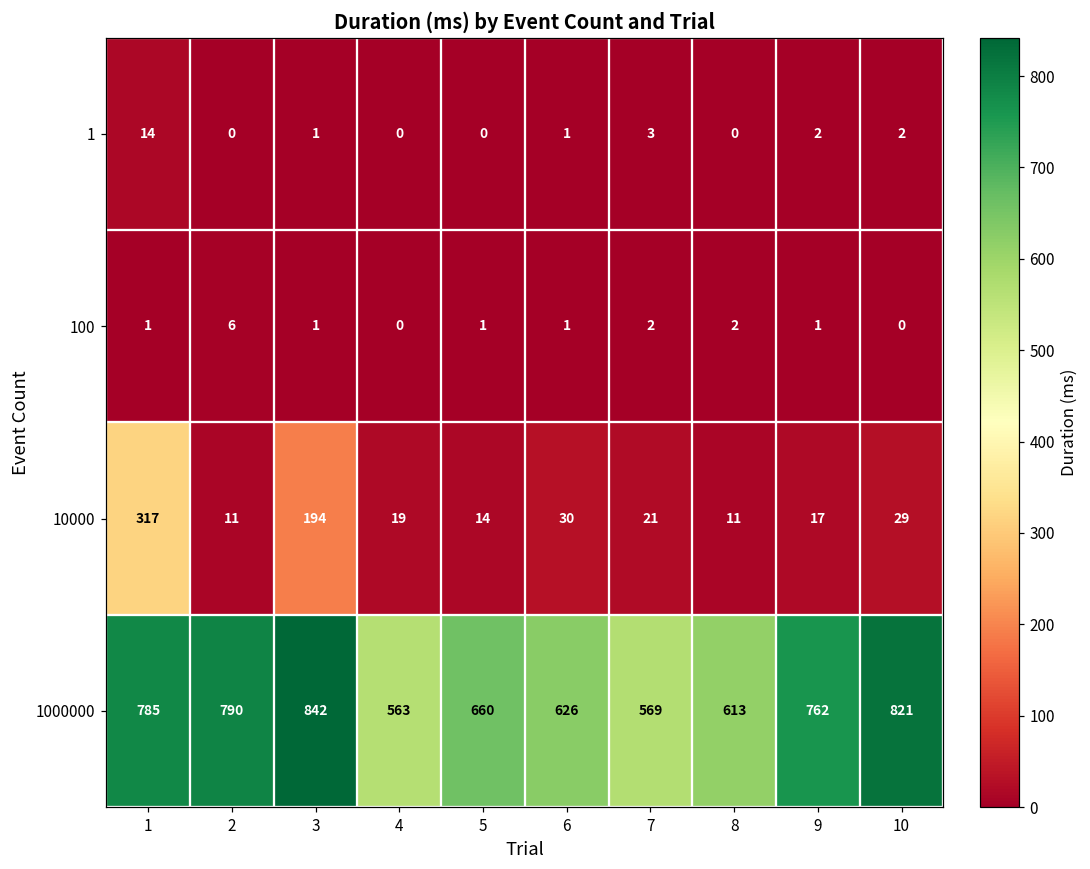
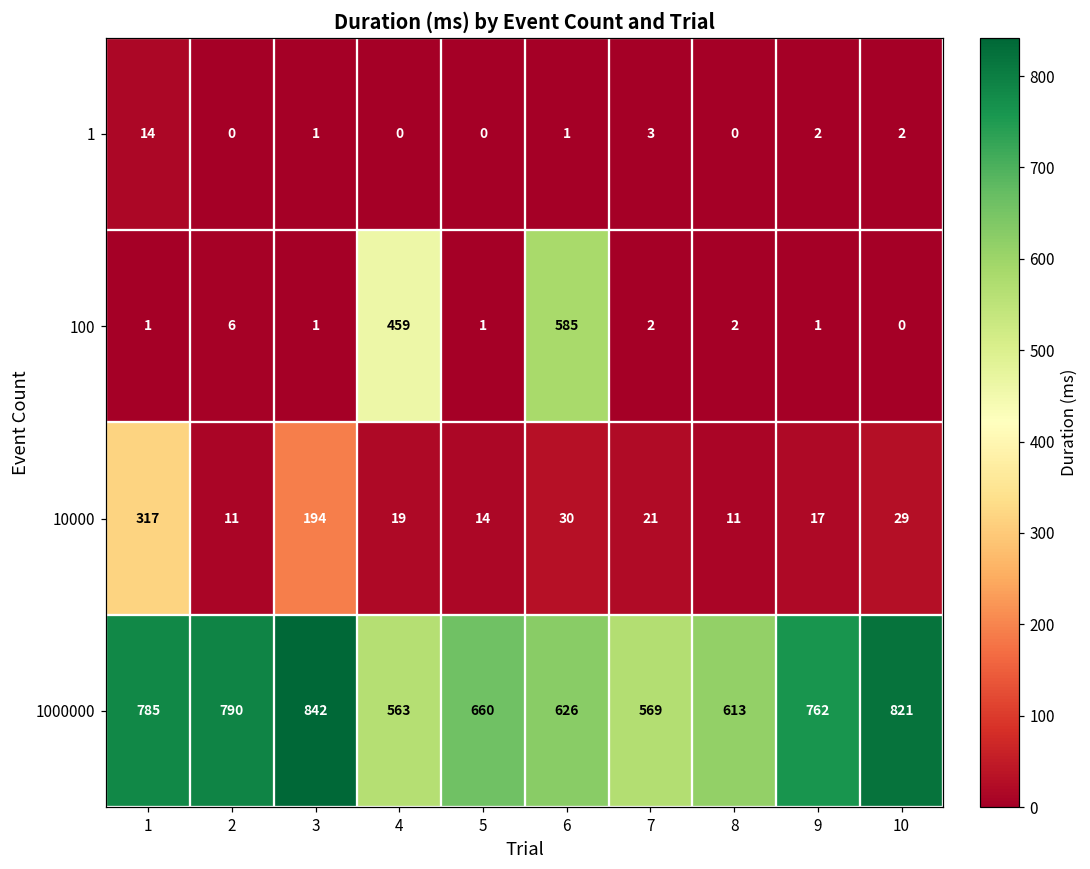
  {
    "1": {
      "1": 14,
      "2": 0,
      "3": 1,
      "4": 0,
      "5": 0,
      "6": 1,
      "7": 3,
      "8": 0,
      "9": 2,
      "10": 2
    },
    "100": {
      "1": 1,
      "2": 6,
      "3": 1,
-     "4": 0,
+     "4": 459,
      "5": 1,
-     "6": 1,
+     "6": 585,
      "7": 2,
      "8": 2,
      "9": 1,
      "10": 0
    },
    "10000": {
      "1": 317,
      "2": 11,
      "3": 194,
      "4": 19,
      "5": 14,
      "6": 30,
      "7": 21,
      "8": 11,
      "9": 17,
      "10": 29
    },
    "1000000": {
      "1": 785,
      "2": 790,
      "3": 842,
      "4": 563,
      "5": 660,
      "6": 626,
      "7": 569,
      "8": 613,
      "9": 762,
      "10": 821
    }
  }
